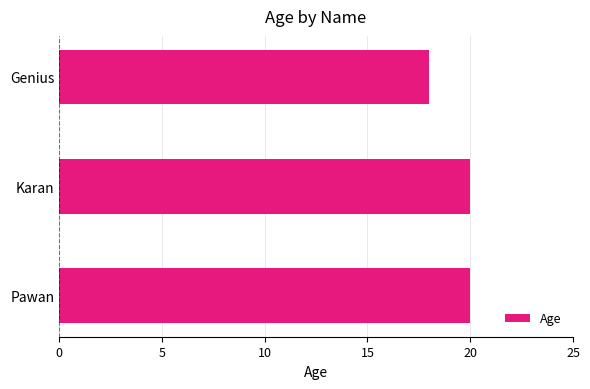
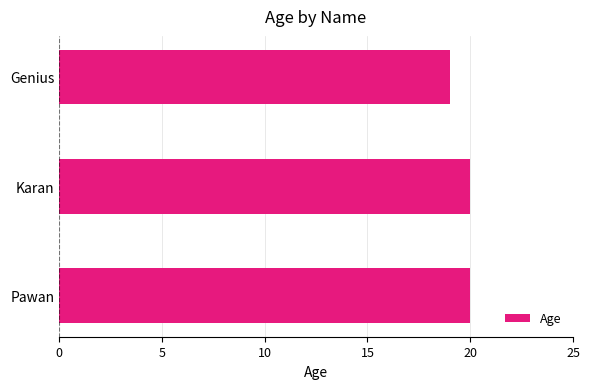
  {
-   "Genius": 18,
+   "Genius": 19,
    "Karan": 20,
    "Pawan": 20
  }
